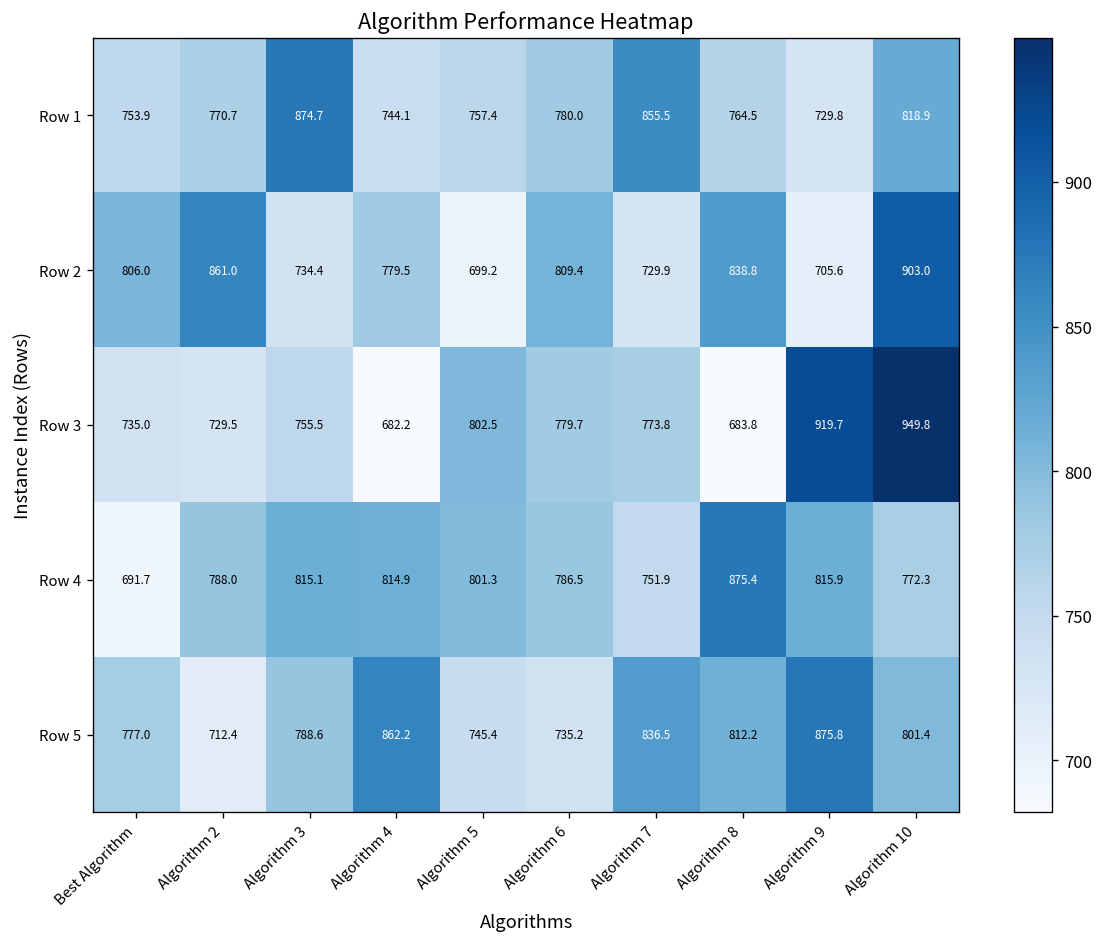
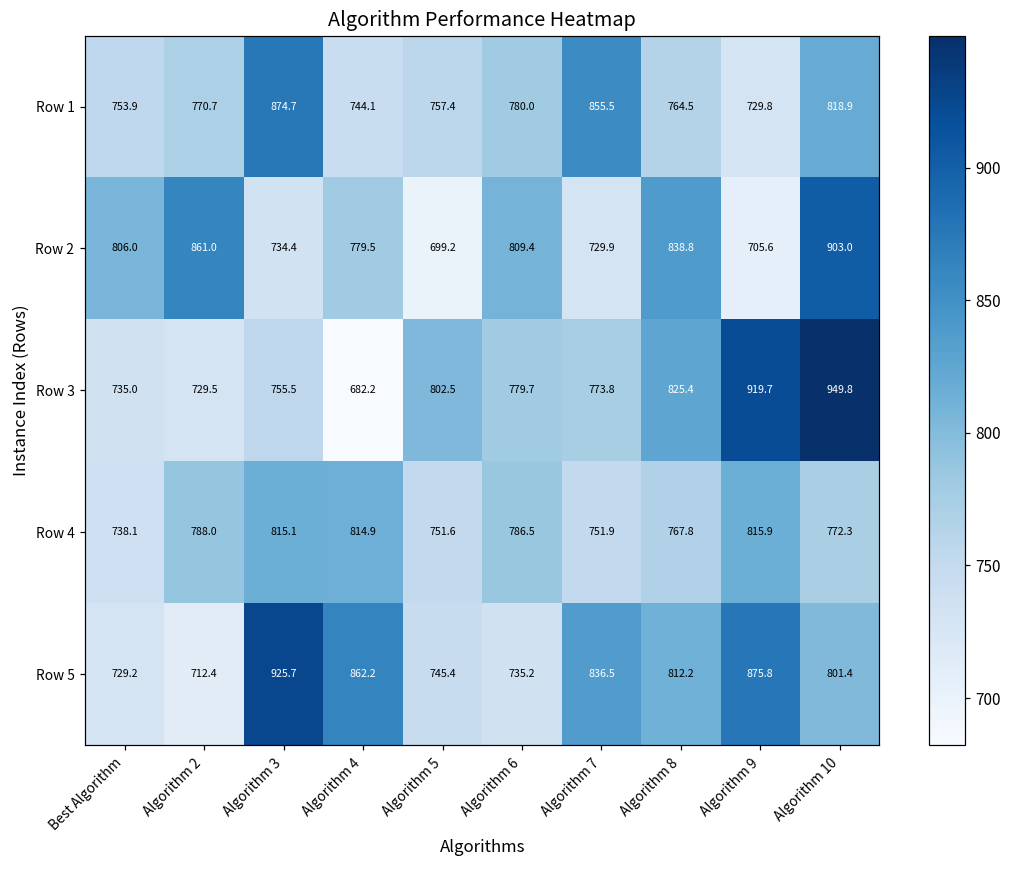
  {
    "Row 1": {
      "Best Algorithm": 753.9,
      "Algorithm 2": 770.7,
      "Algorithm 3": 874.7,
      "Algorithm 4": 744.1,
      "Algorithm 5": 757.4,
      "Algorithm 6": 780.0,
      "Algorithm 7": 855.5,
      "Algorithm 8": 764.5,
      "Algorithm 9": 729.8,
      "Algorithm 10": 818.9
    },
    "Row 2": {
      "Best Algorithm": 806.0,
      "Algorithm 2": 861.0,
      "Algorithm 3": 734.4,
      "Algorithm 4": 779.5,
      "Algorithm 5": 699.2,
      "Algorithm 6": 809.4,
      "Algorithm 7": 729.9,
      "Algorithm 8": 838.8,
      "Algorithm 9": 705.6,
      "Algorithm 10": 903.0
    },
    "Row 3": {
      "Best Algorithm": 735.0,
      "Algorithm 2": 729.5,
      "Algorithm 3": 755.5,
      "Algorithm 4": 682.2,
      "Algorithm 5": 802.5,
      "Algorithm 6": 779.7,
      "Algorithm 7": 773.8,
-     "Algorithm 8": 683.8,
+     "Algorithm 8": 825.4,
      "Algorithm 9": 919.7,
      "Algorithm 10": 949.8
    },
    "Row 4": {
-     "Best Algorithm": 691.7,
+     "Best Algorithm": 738.1,
      "Algorithm 2": 788.0,
      "Algorithm 3": 815.1,
      "Algorithm 4": 814.9,
-     "Algorithm 5": 801.3,
+     "Algorithm 5": 751.6,
      "Algorithm 6": 786.5,
      "Algorithm 7": 751.9,
-     "Algorithm 8": 875.4,
+     "Algorithm 8": 767.8,
      "Algorithm 9": 815.9,
      "Algorithm 10": 772.3
    },
    "Row 5": {
-     "Best Algorithm": 777.0,
+     "Best Algorithm": 729.2,
      "Algorithm 2": 712.4,
-     "Algorithm 3": 788.6,
+     "Algorithm 3": 925.7,
      "Algorithm 4": 862.2,
      "Algorithm 5": 745.4,
      "Algorithm 6": 735.2,
      "Algorithm 7": 836.5,
      "Algorithm 8": 812.2,
      "Algorithm 9": 875.8,
      "Algorithm 10": 801.4
    }
  }
